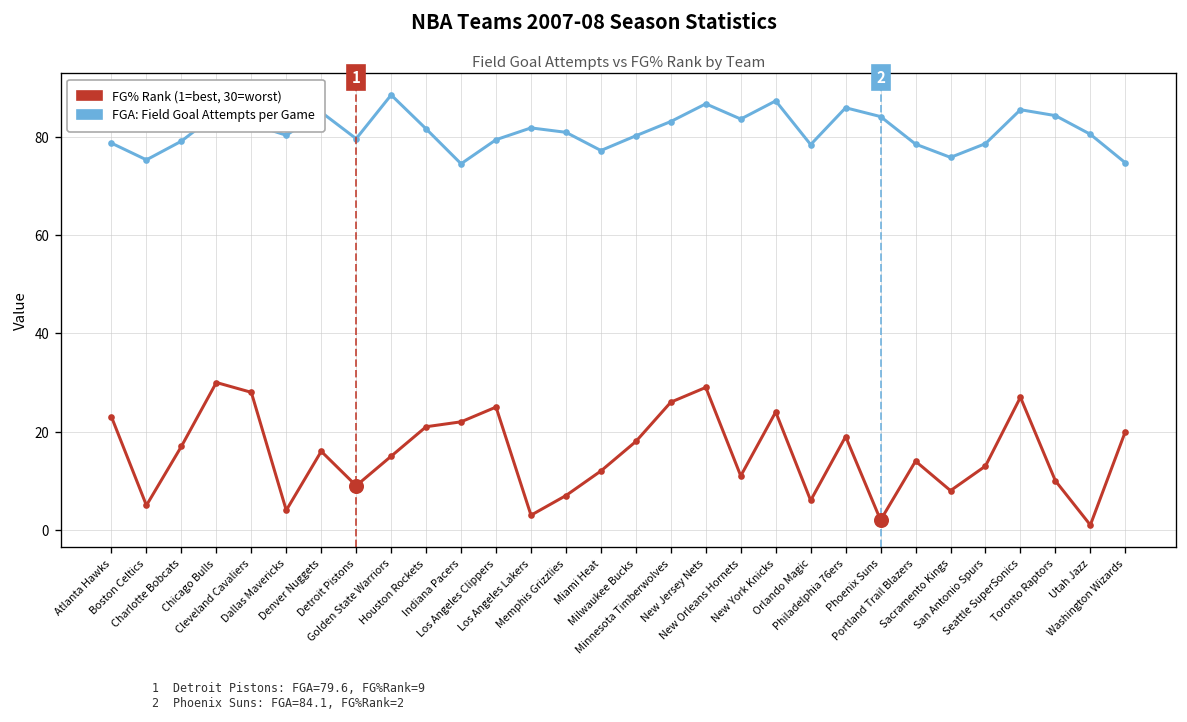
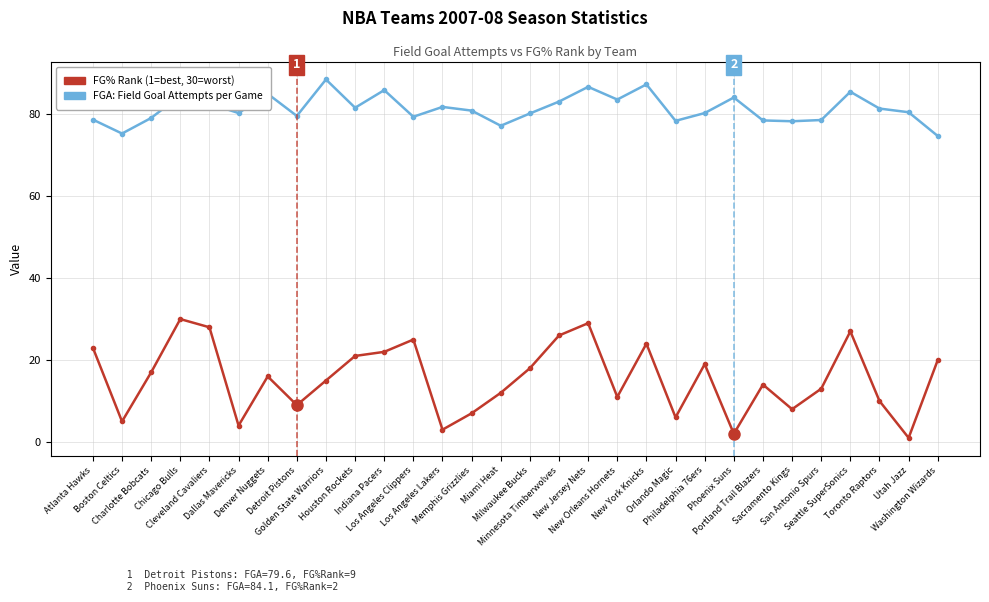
  {
    "FGA: Field Goal Attempts per Game": {
      "Atlanta Hawks": 79,
      "Boston Celtics": 75,
      "Charlotte Bobcats": 79,
      "Dallas Mavericks": 80,
      "Detroit Pistons": 80,
      "Golden State Warriors": 89,
      "Houston Rockets": 82,
-     "Indiana Pacers": 75,
+     "Indiana Pacers": 86,
      "Los Angeles Clippers": 79,
      "Los Angeles Lakers": 82,
      "Memphis Grizzlies": 81,
      "Miami Heat": 77,
      "Milwaukee Bucks": 80,
      "Minnesota Timberwolves": 83,
      "New Jersey Nets": 87,
      "New Orleans Hornets": 84,
      "New York Knicks": 87,
      "Orlando Magic": 78,
-     "Philadelphia 76ers": 86,
+     "Philadelphia 76ers": 80,
      "Phoenix Suns": 84,
      "Portland Trail Blazers": 79,
-     "Sacramento Kings": 76,
+     "Sacramento Kings": 78,
      "San Antonio Spurs": 79,
      "Seattle SuperSonics": 86,
-     "Toronto Raptors": 84,
+     "Toronto Raptors": 81,
      "Utah Jazz": 81,
      "Washington Wizards": 75
    }
  }
